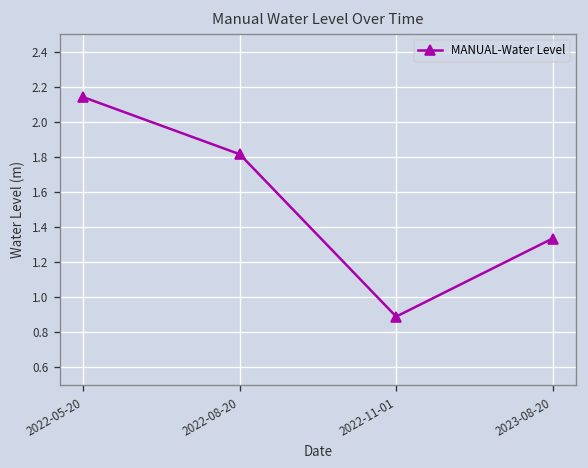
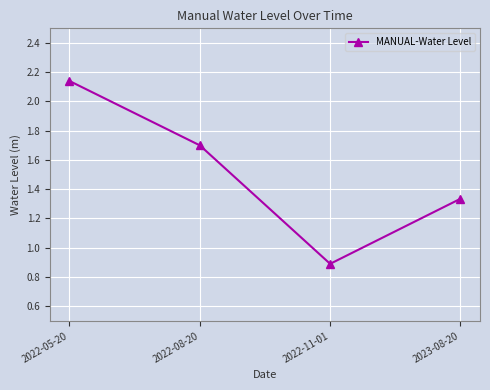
  {
    "2022-05-20": 2.14,
-   "2022-08-20": 1.81,
+   "2022-08-20": 1.70,
    "2022-11-01": 0.89,
    "2023-08-20": 1.33
  }
